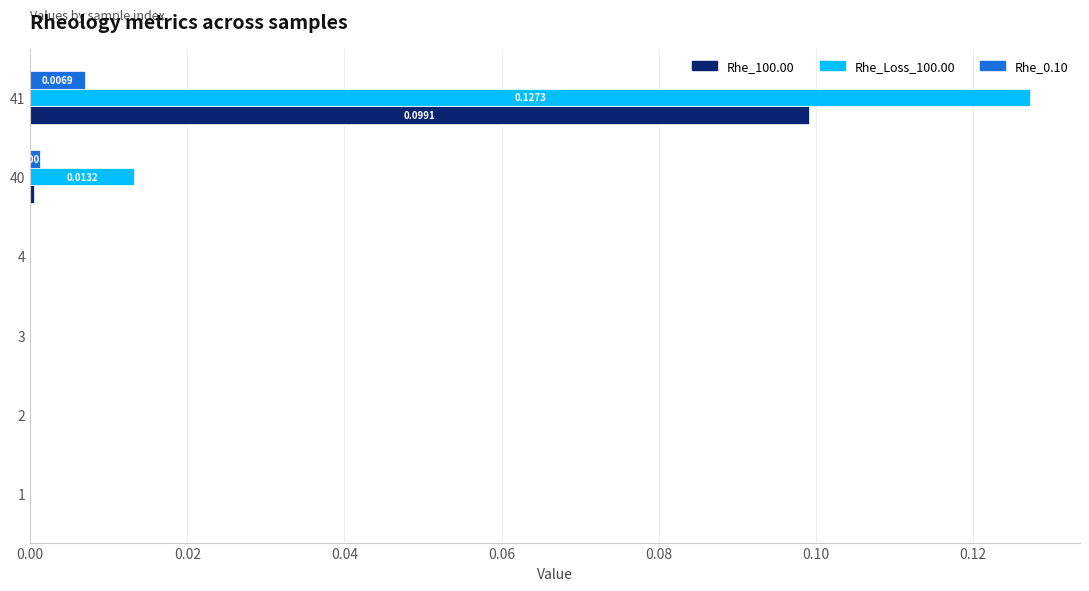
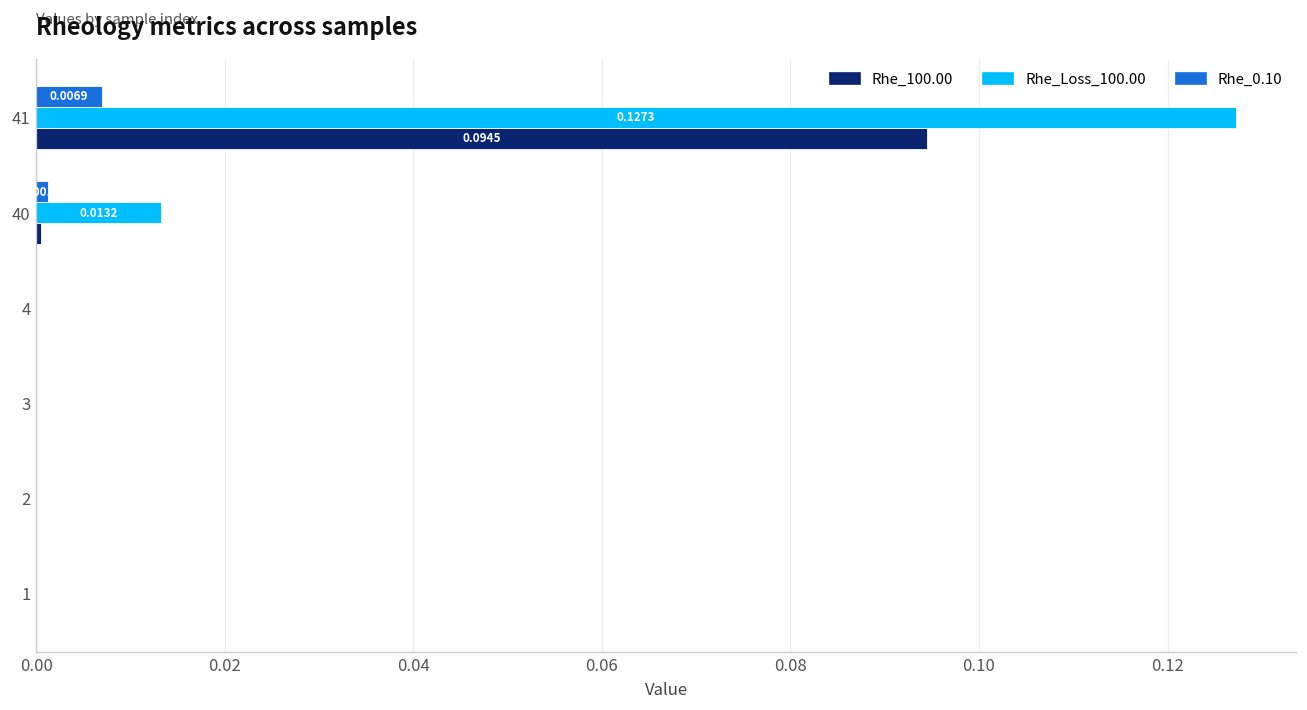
  {
    "Rhe_100.00": {
-     "41": 0.0991
+     "41": 0.0945
    },
    "Rhe_Loss_100.00": {
      "41": 0.1273,
      "40": 0.0132
    },
    "Rhe_0.10": {
      "41": 0.0069
    }
  }
